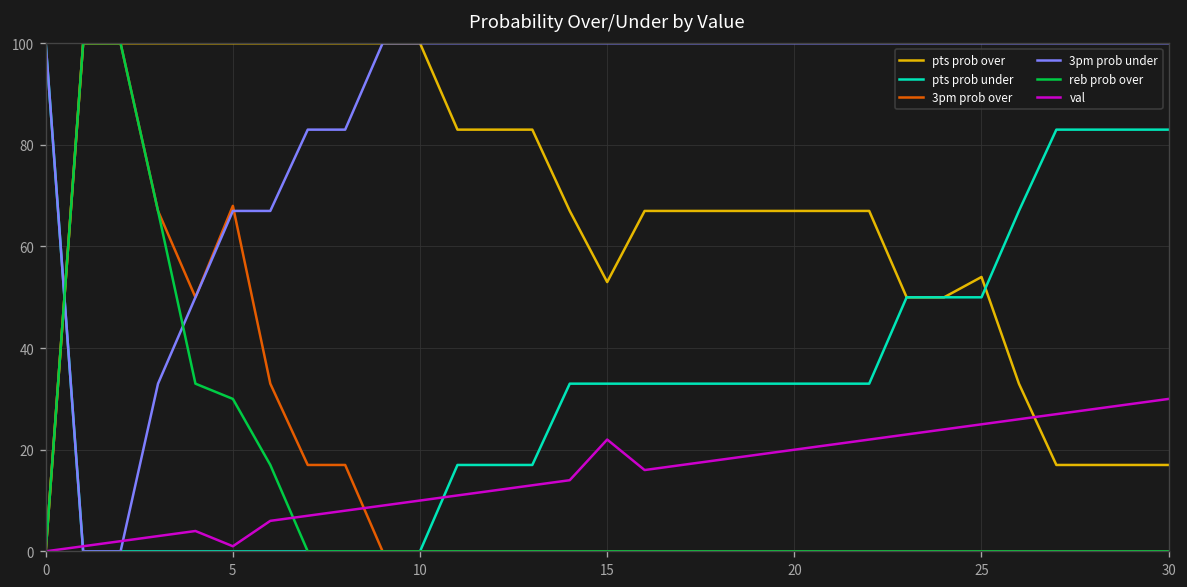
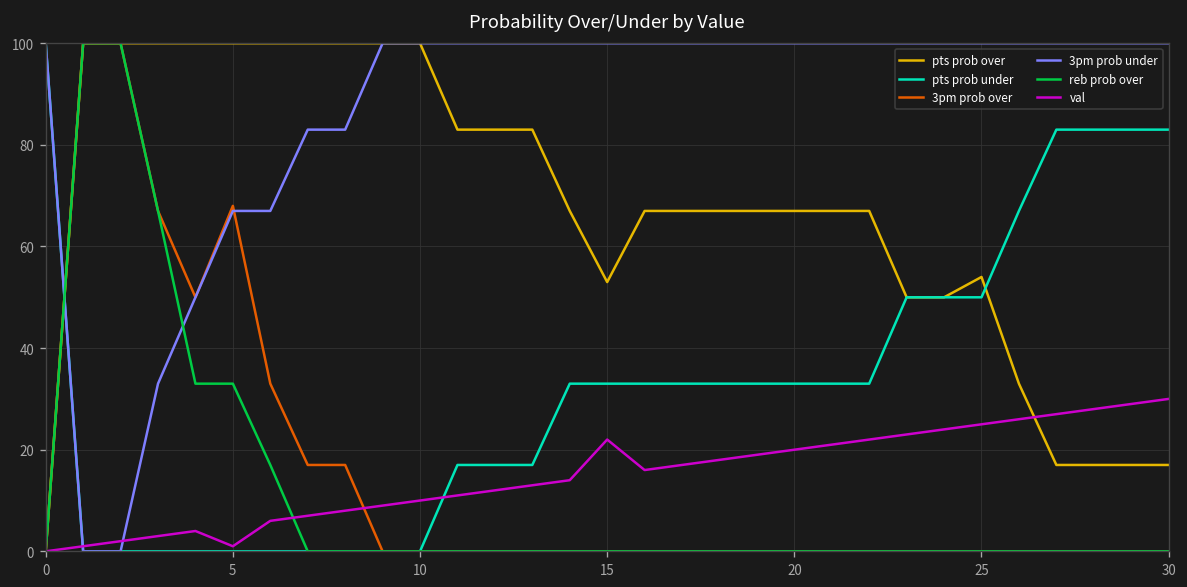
  {
    "pts prob over": {
      "5": 100,
      "15": 53,
      "20": 67,
      "25": 54,
      "30": 17
    },
    "pts prob under": {
      "5": 0,
      "15": 33,
      "20": 33,
      "25": 50,
      "30": 83
    },
    "3pm prob over": {
      "5": 68
    },
    "3pm prob under": {
      "5": 67,
      "15": 100,
      "20": 100,
      "25": 100,
      "30": 100
    },
    "reb prob over": {
-     "5": 30
+     "5": 33
    },
    "val": {
      "5": 1,
      "10": 10,
      "15": 22,
      "20": 20,
      "25": 25,
      "30": 30
    }
  }
